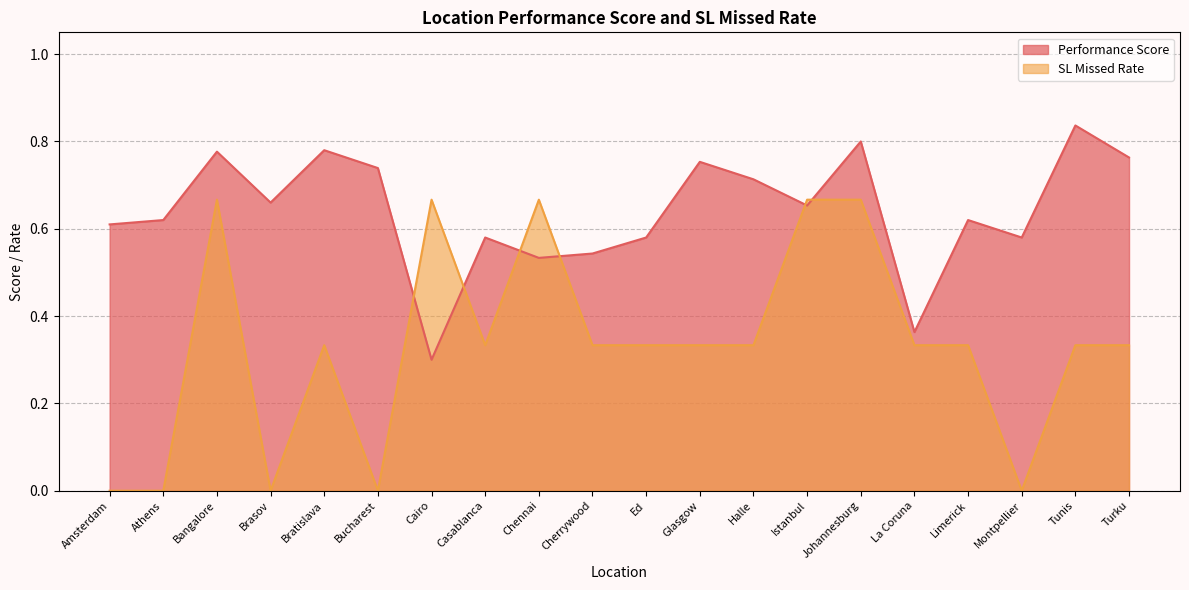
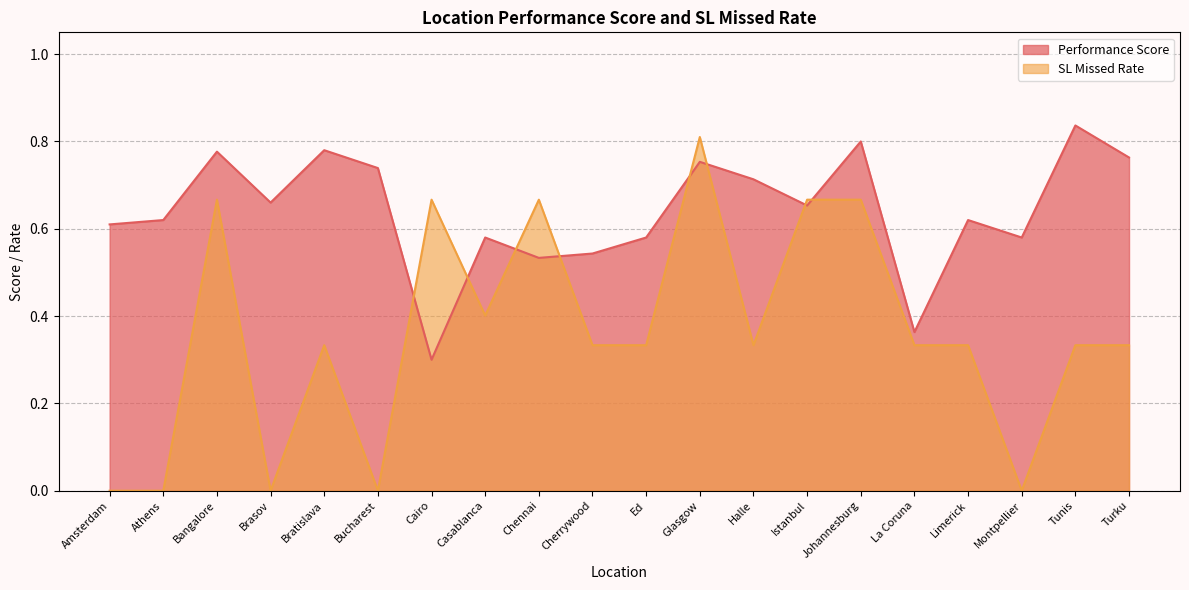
  {
    "Performance Score": {
      "Amsterdam": 0.61,
      "Athens": 0.62,
      "Bangalore": 0.78,
      "Brasov": 0.66,
      "Bratislava": 0.78,
      "Bucharest": 0.74,
      "Cairo": 0.30,
      "Casablanca": 0.58,
      "Chennai": 0.53,
      "Cherrywood": 0.54,
      "Ed": 0.58,
      "Glasgow": 0.75,
      "Halle": 0.71,
      "Istanbul": 0.65,
      "Johannesburg": 0.80,
      "La Coruna": 0.36,
      "Limerick": 0.62,
      "Montpellier": 0.58,
      "Tunis": 0.84,
      "Turku": 0.76
    },
    "SL Missed Rate": {
      "Amsterdam": 0.00,
      "Athens": 0.00,
      "Bangalore": 0.67,
      "Brasov": 0.00,
      "Bratislava": 0.33,
      "Bucharest": 0.00,
      "Cairo": 0.67,
-     "Casablanca": 0.33,
+     "Casablanca": 0.40,
      "Chennai": 0.67,
      "Cherrywood": 0.33,
      "Ed": 0.33,
-     "Glasgow": 0.33,
+     "Glasgow": 0.81,
      "Halle": 0.33,
      "Istanbul": 0.67,
      "Johannesburg": 0.67,
      "La Coruna": 0.33,
      "Limerick": 0.33,
      "Montpellier": 0.00,
      "Tunis": 0.33,
      "Turku": 0.33
    }
  }
